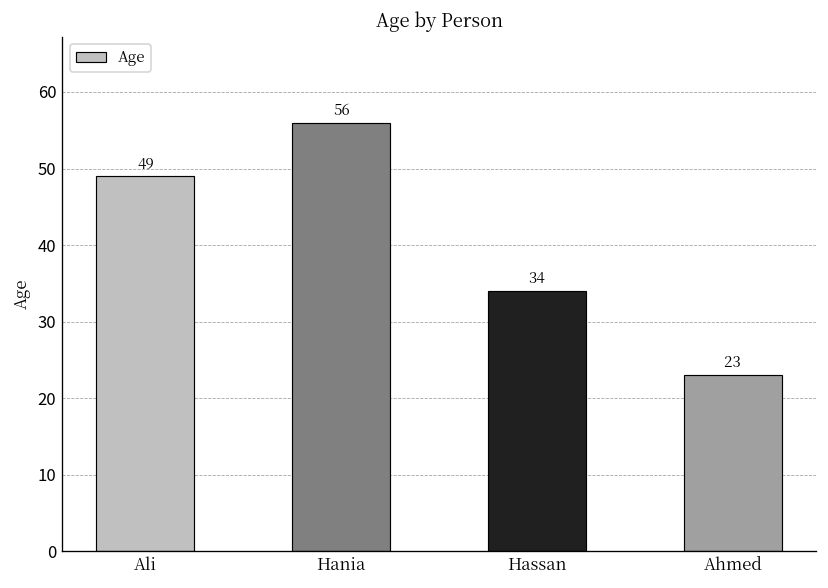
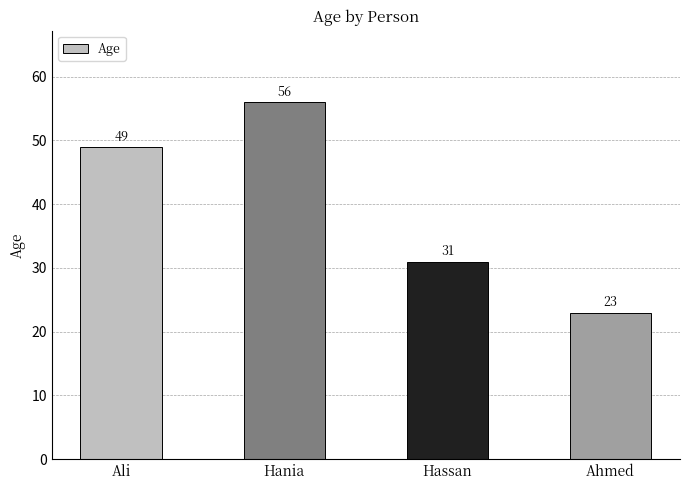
  {
    "Ali": 49,
    "Hania": 56,
-   "Hassan": 34,
+   "Hassan": 31,
    "Ahmed": 23
  }
